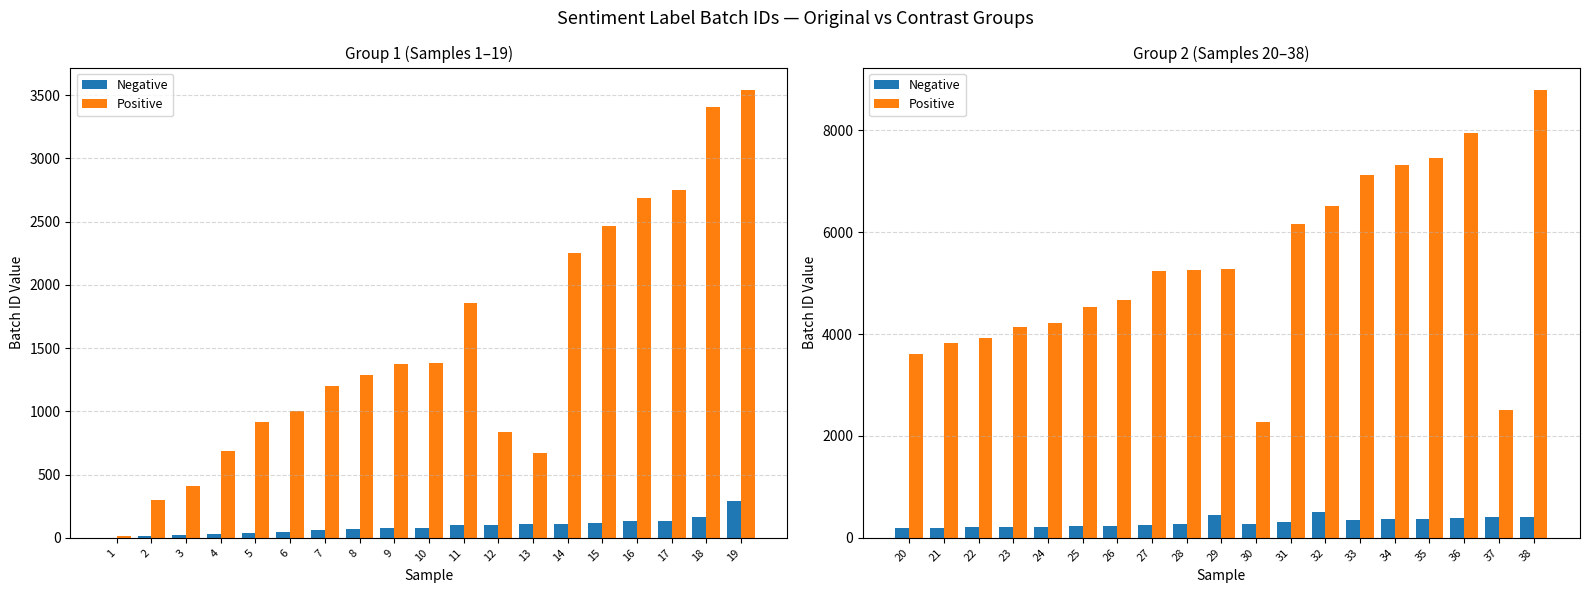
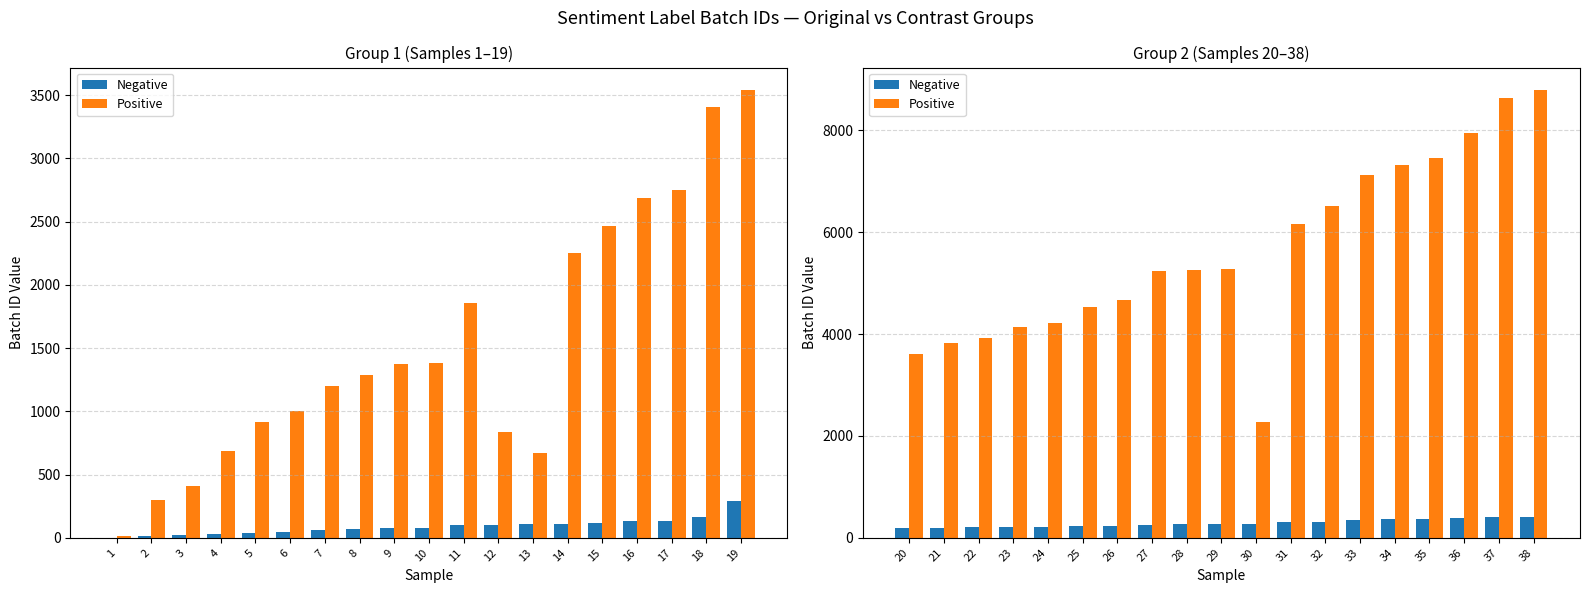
  {
    "Group 1 (Samples 1–19)": {
      "Negative": {
        "1": 0,
        "3": 20,
        "4": 30,
        "5": 40,
        "6": 40,
        "7": 60,
        "8": 70,
        "9": 80,
        "10": 80,
        "11": 100,
        "12": 100,
        "13": 110,
        "14": 110,
        "15": 120,
        "16": 130,
        "17": 140,
        "18": 160,
        "19": 290
      },
      "Positive": {
        "2": 300,
        "3": 410,
        "4": 690,
        "5": 920,
        "6": 1000,
        "7": 1200,
        "8": 1280,
        "9": 1370,
        "10": 1380,
        "11": 1860,
        "12": 840,
        "13": 670,
        "14": 2250,
        "15": 2470,
        "16": 2690,
        "17": 2750,
        "18": 3410,
        "19": 3540
      }
    },
    "Group 2 (Samples 20–38)": {
      "Negative": {
        "20": 200,
        "21": 200,
        "22": 200,
        "23": 200,
        "24": 200,
        "25": 200,
        "26": 200,
        "27": 300,
        "28": 300,
-       "29": 500,
+       "29": 300,
        "30": 300,
        "31": 300,
-       "32": 500,
+       "32": 300,
        "33": 400,
        "34": 400,
        "35": 400,
        "36": 400,
        "37": 400,
        "38": 400
      },
      "Positive": {
        "20": 3600,
        "21": 3800,
        "22": 3900,
        "23": 4100,
        "24": 4200,
        "25": 4500,
        "26": 4700,
        "27": 5200,
        "28": 5300,
        "29": 5300,
        "30": 2300,
        "31": 6200,
        "32": 6500,
        "33": 7100,
        "34": 7300,
        "35": 7500,
        "36": 7900,
-       "37": 2500,
+       "37": 8600,
        "38": 8800
      }
    }
  }
